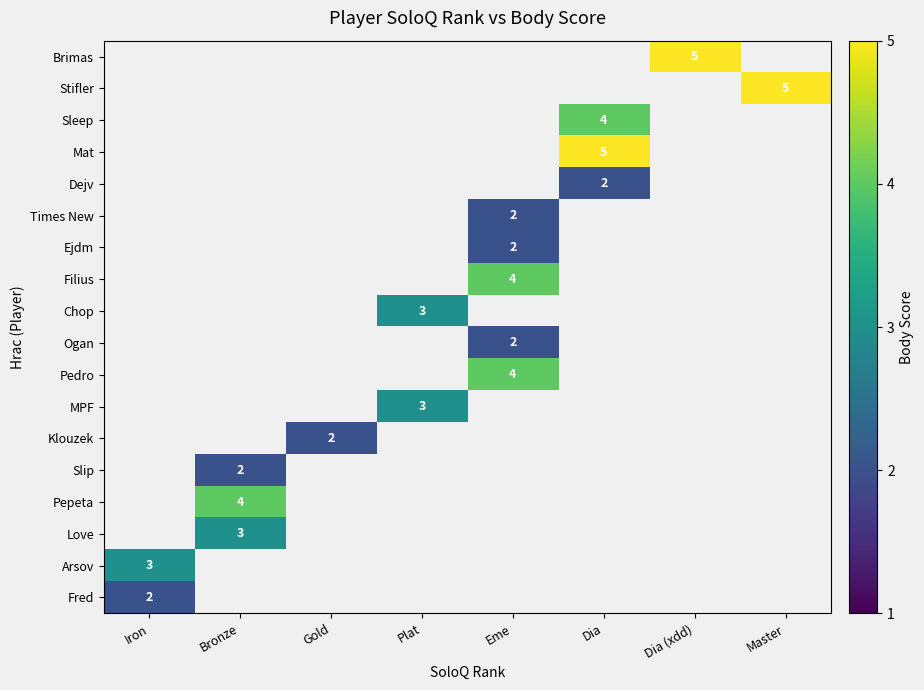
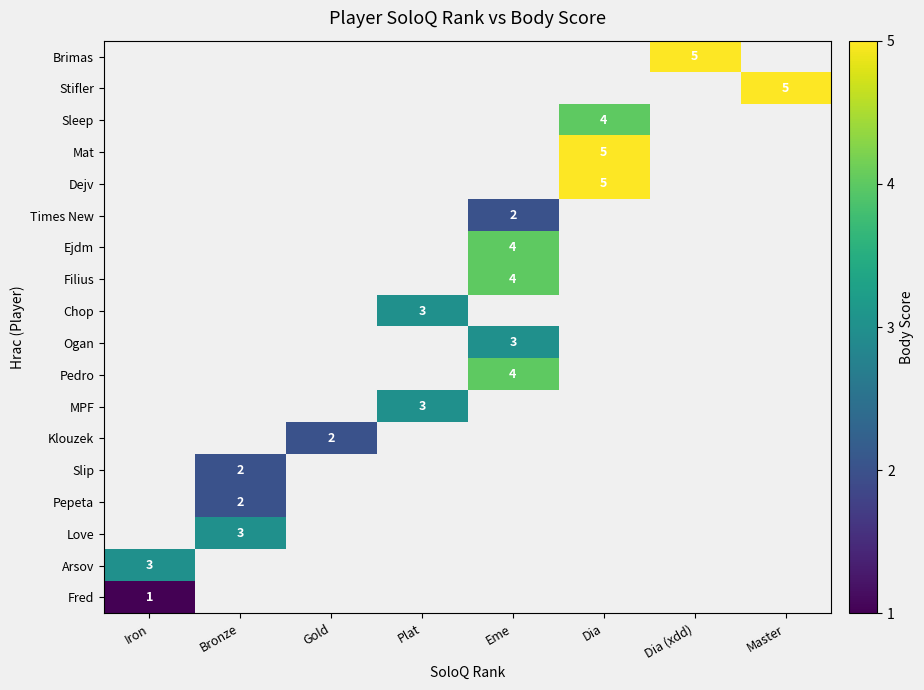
  {
    "Brimas": {
      "Dia (xdd)": 5
    },
    "Stifler": {
      "Master": 5
    },
    "Sleep": {
      "Dia": 4
    },
    "Mat": {
      "Dia": 5
    },
    "Dejv": {
-     "Dia": 2
+     "Dia": 5
    },
    "Times New": {
      "Eme": 2
    },
    "Ejdm": {
-     "Eme": 2
+     "Eme": 4
    },
    "Filius": {
      "Eme": 4
    },
    "Chop": {
      "Plat": 3
    },
    "Ogan": {
-     "Eme": 2
+     "Eme": 3
    },
    "Pedro": {
      "Eme": 4
    },
    "MPF": {
      "Plat": 3
    },
    "Klouzek": {
      "Gold": 2
    },
    "Slip": {
      "Bronze": 2
    },
    "Pepeta": {
-     "Bronze": 4
+     "Bronze": 2
    },
    "Love": {
      "Bronze": 3
    },
    "Arsov": {
      "Iron": 3
    },
    "Fred": {
-     "Iron": 2
+     "Iron": 1
    }
  }
